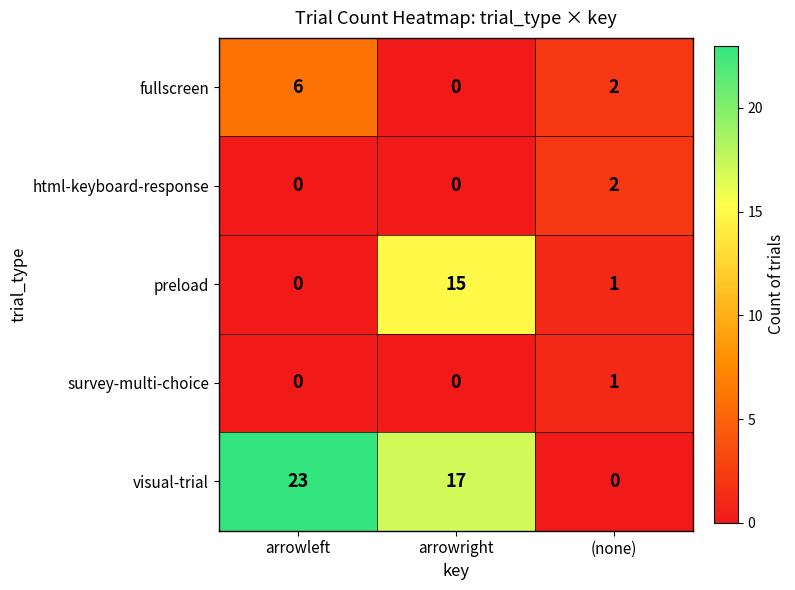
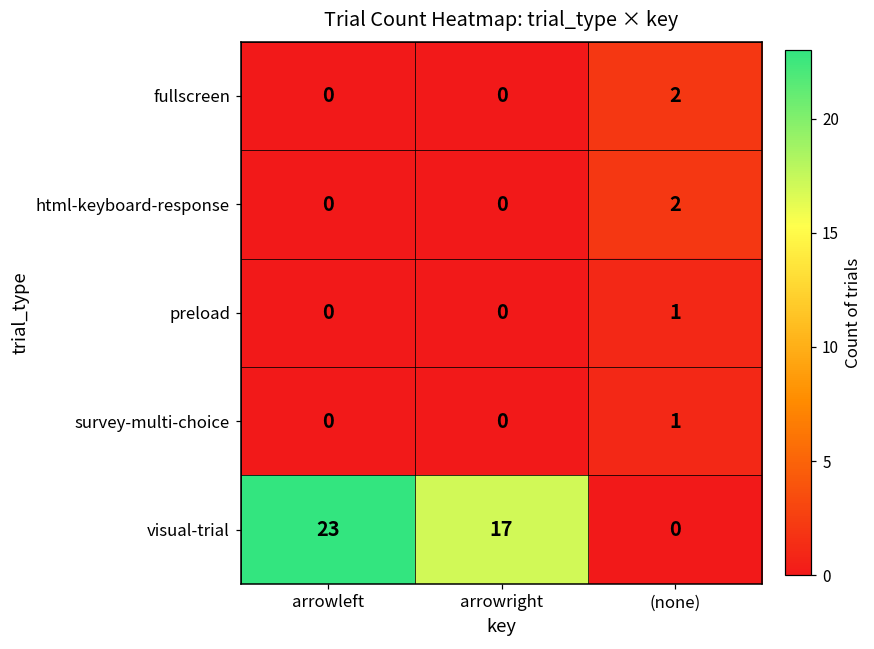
  {
    "fullscreen": {
-     "arrowleft": 6,
+     "arrowleft": 0,
      "arrowright": 0,
      "(none)": 2
    },
    "html-keyboard-response": {
      "arrowleft": 0,
      "arrowright": 0,
      "(none)": 2
    },
    "preload": {
      "arrowleft": 0,
-     "arrowright": 15,
+     "arrowright": 0,
      "(none)": 1
    },
    "survey-multi-choice": {
      "arrowleft": 0,
      "arrowright": 0,
      "(none)": 1
    },
    "visual-trial": {
      "arrowleft": 23,
      "arrowright": 17,
      "(none)": 0
    }
  }
